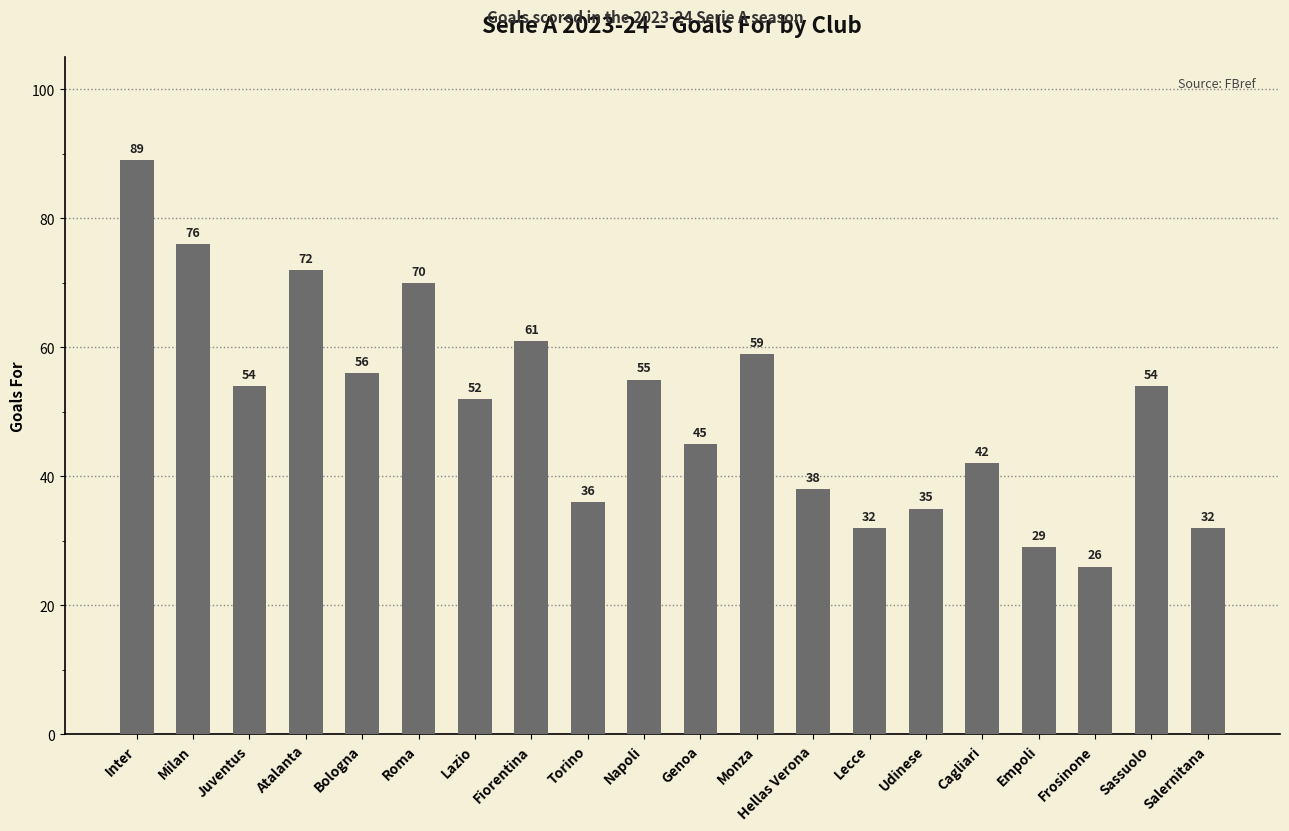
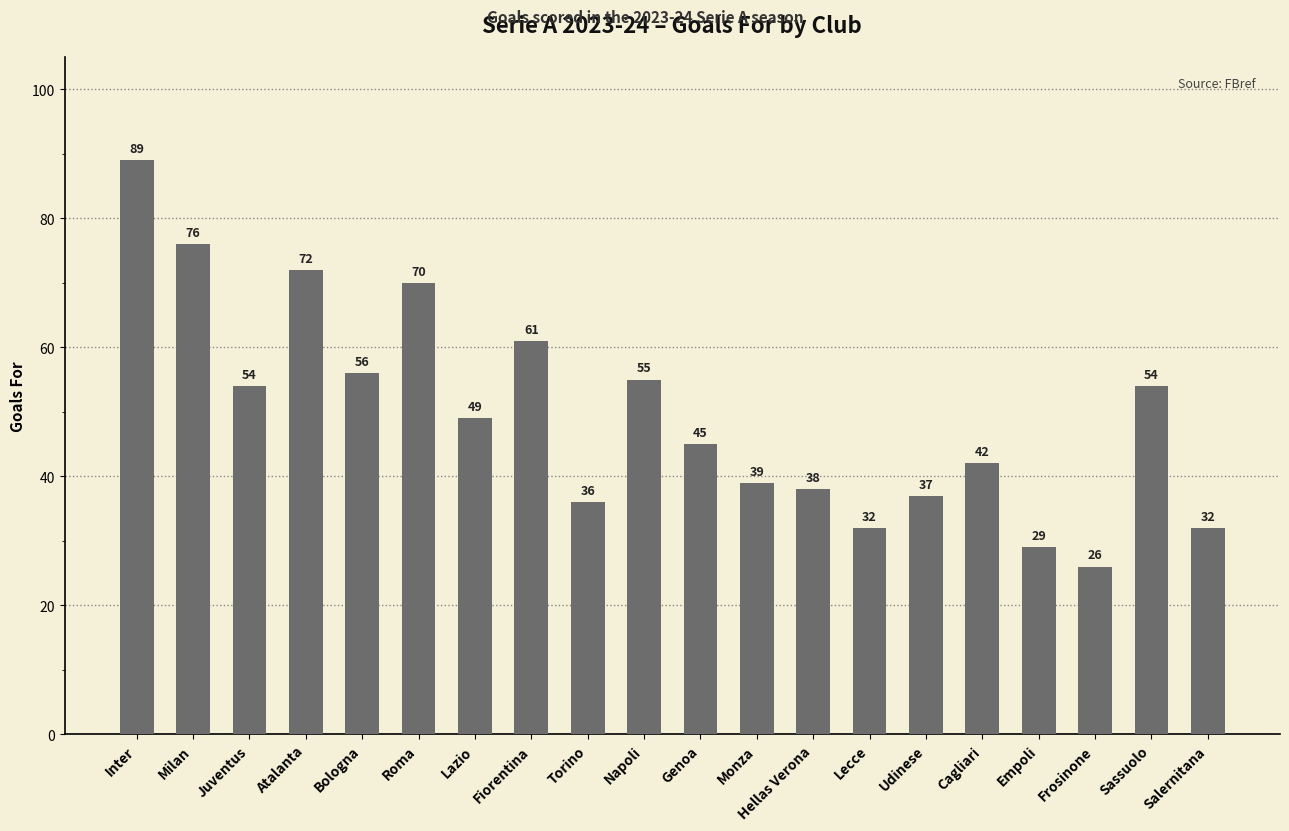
  {
    "Inter": 89,
    "Milan": 76,
    "Juventus": 54,
    "Atalanta": 72,
    "Bologna": 56,
    "Roma": 70,
-   "Lazio": 52,
+   "Lazio": 49,
    "Fiorentina": 61,
    "Torino": 36,
    "Napoli": 55,
    "Genoa": 45,
-   "Monza": 59,
+   "Monza": 39,
    "Hellas Verona": 38,
    "Lecce": 32,
-   "Udinese": 35,
+   "Udinese": 37,
    "Cagliari": 42,
    "Empoli": 29,
    "Frosinone": 26,
    "Sassuolo": 54,
    "Salernitana": 32
  }
